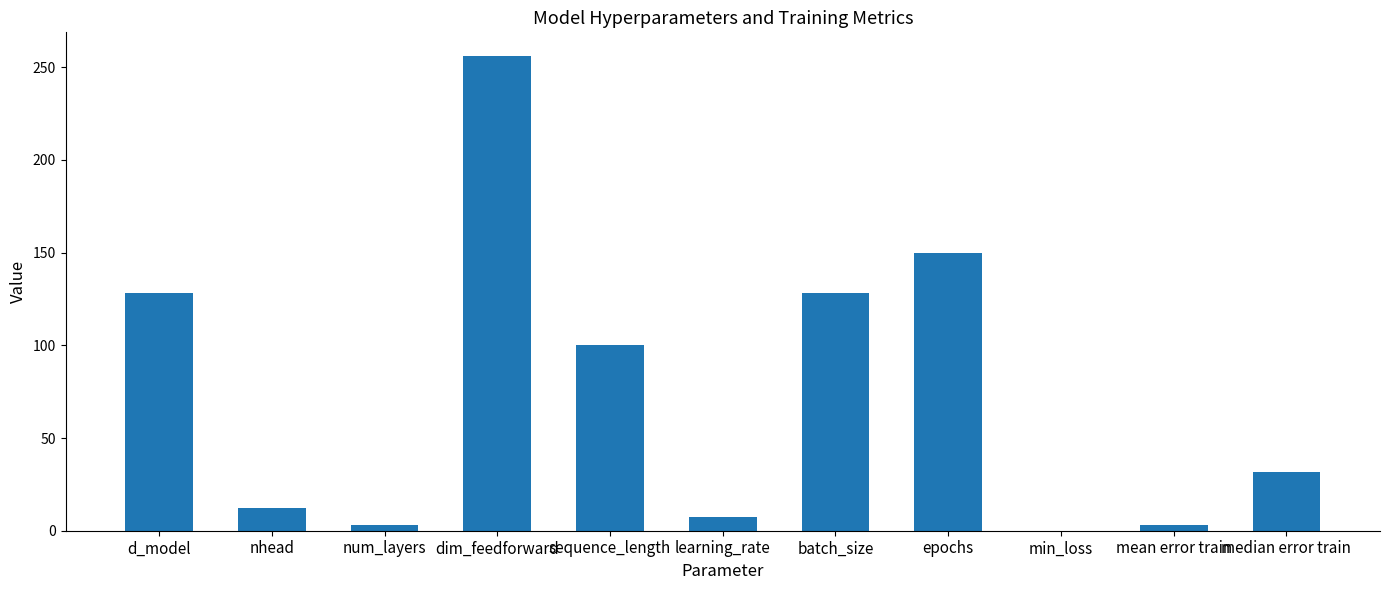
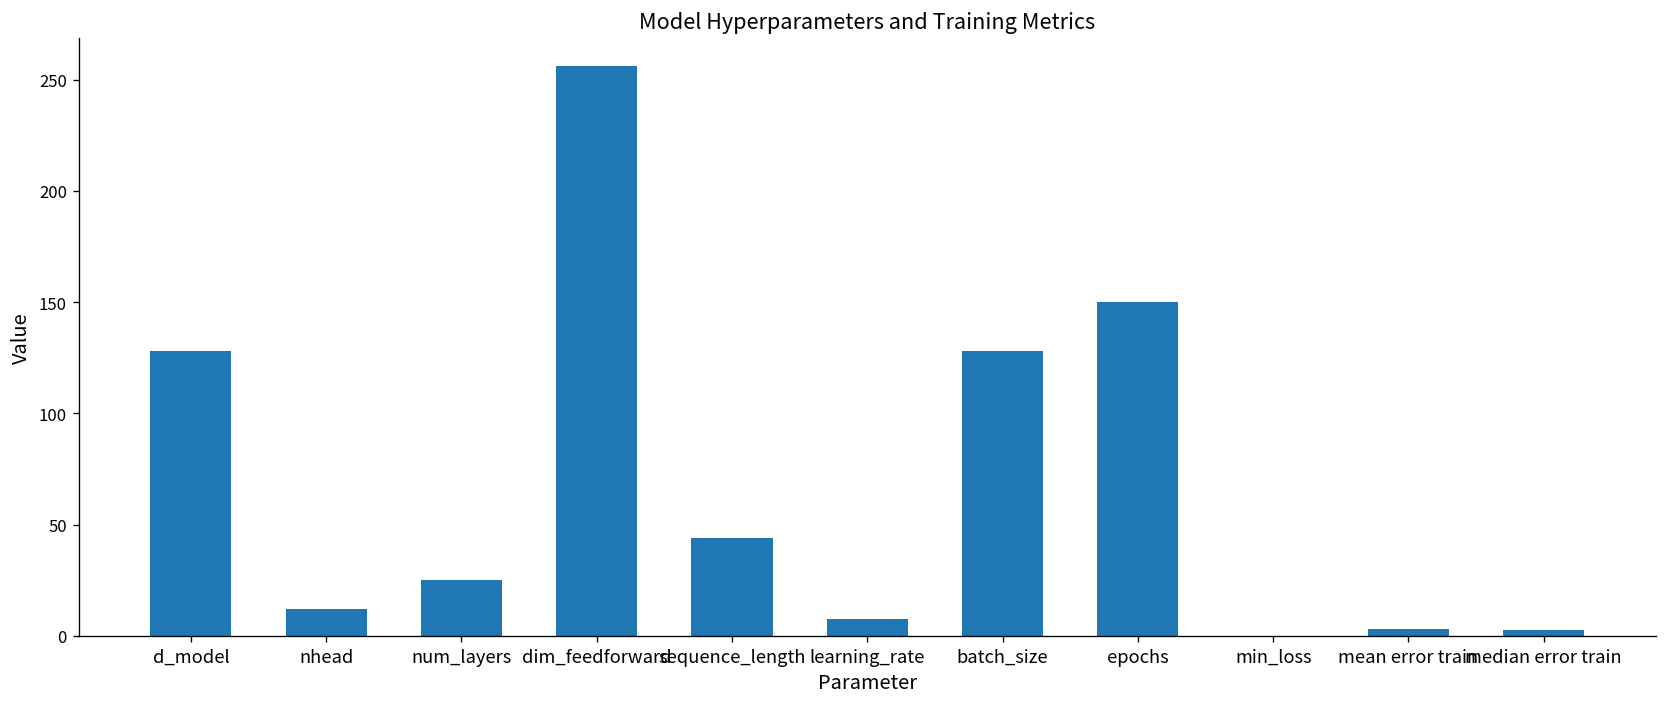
  {
    "d_model": 128,
    "nhead": 12,
-   "num_layers": 3,
+   "num_layers": 25,
    "dim_feedforward": 256,
-   "sequence_length": 100,
+   "sequence_length": 44,
    "learning_rate": 7,
    "batch_size": 128,
    "epochs": 150,
    "mean error train": 3,
-   "median error train": 32
+   "median error train": 3
  }
